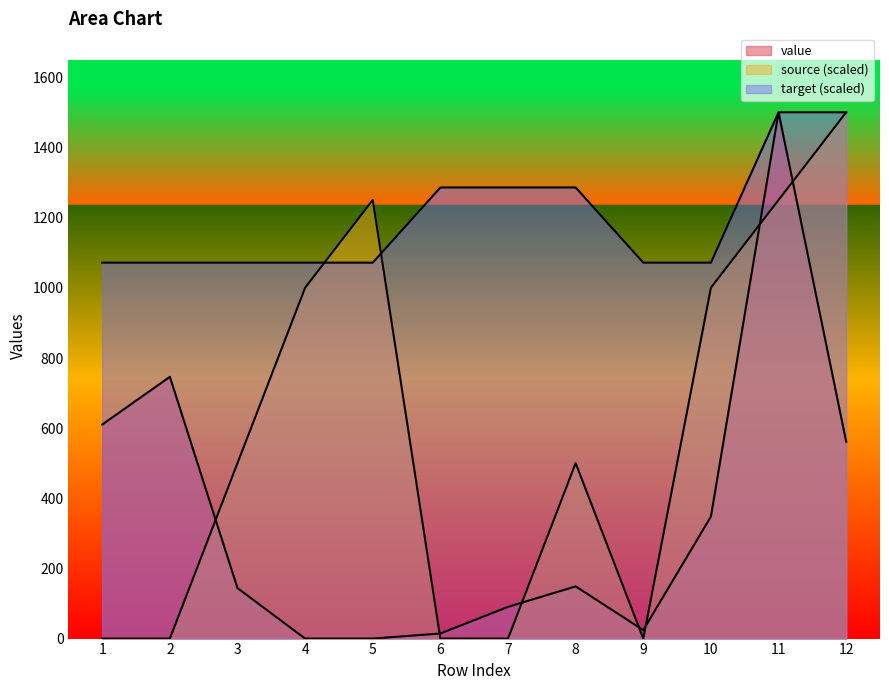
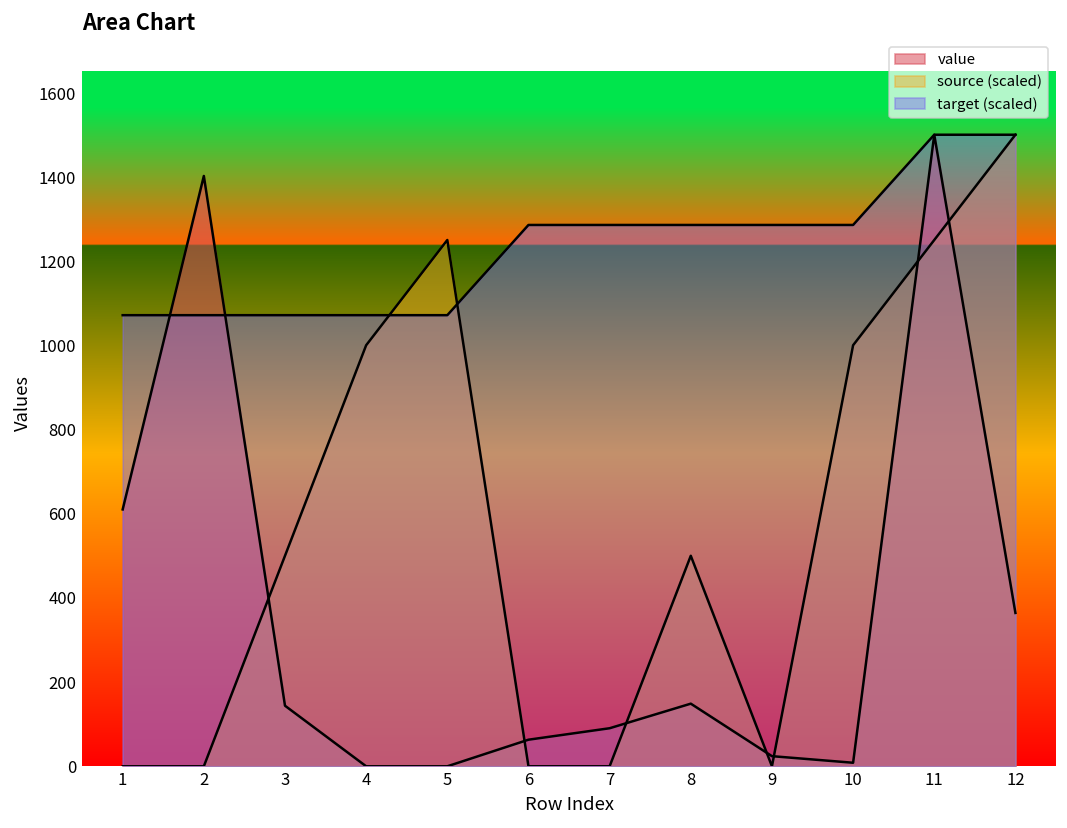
  {
    "value": {
      "1": 610,
-     "2": 750,
+     "2": 1400,
      "3": 140,
      "4": 0,
      "5": 0,
-     "6": 10,
+     "6": 60,
      "7": 90,
      "8": 150,
      "9": 20,
-     "10": 350,
-     "12": 560
+     "10": 10,
+     "12": 360
    },
    "source (scaled)": {
      "1": 0,
      "2": 0,
      "3": 500,
      "4": 1000,
      "5": 1250,
      "6": 0,
      "7": 0,
      "8": 500,
      "9": 0,
      "10": 1000,
      "11": 1250
    },
    "target (scaled)": {
      "1": 1070,
      "2": 1070,
      "3": 1070,
      "4": 1070,
      "5": 1070,
      "6": 1290,
      "7": 1290,
      "8": 1290,
-     "9": 1070,
-     "10": 1070
+     "9": 1290,
+     "10": 1290
    }
  }
